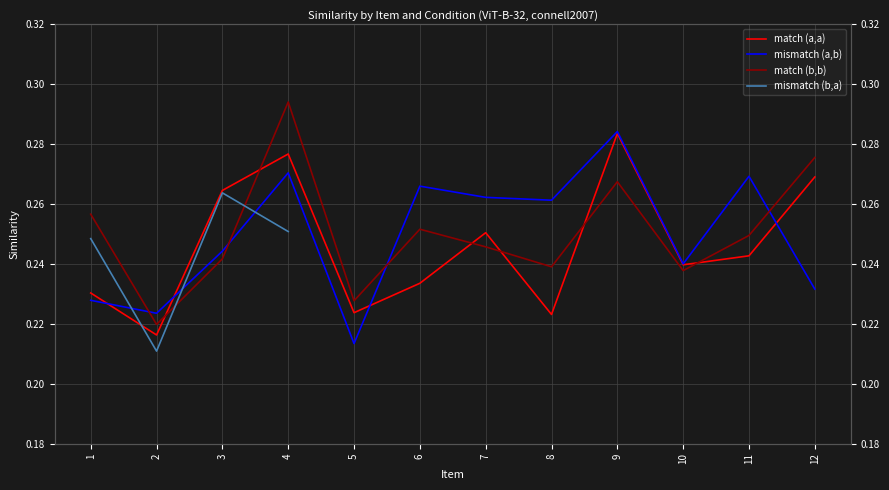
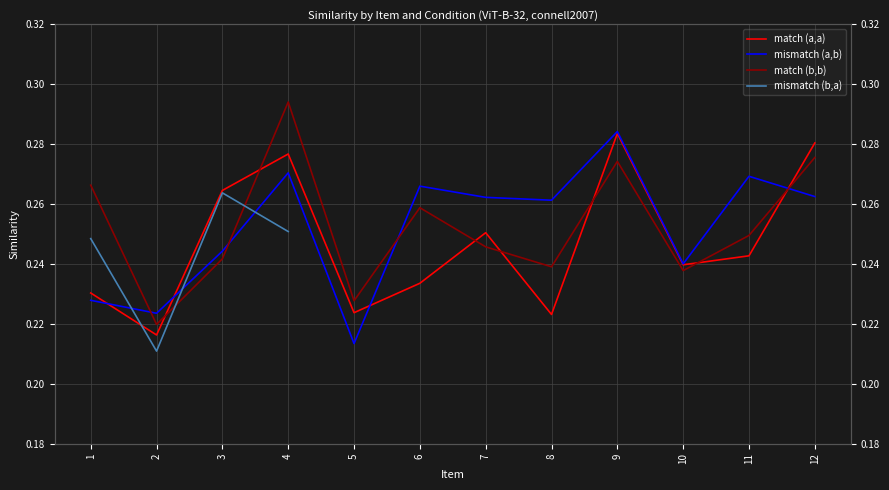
  {
    "match (a,a)": {
      "1": 0.230,
      "2": 0.216,
      "4": 0.277,
      "5": 0.224,
      "6": 0.234,
      "7": 0.250,
      "8": 0.223,
      "11": 0.243,
-     "12": 0.269
+     "12": 0.280
    },
    "mismatch (a,b)": {
      "1": 0.228,
      "2": 0.224,
      "3": 0.244,
      "4": 0.270,
      "5": 0.213,
      "6": 0.266,
      "7": 0.262,
      "8": 0.261,
      "11": 0.269,
-     "12": 0.232
+     "12": 0.263
    },
    "match (b,b)": {
-     "1": 0.257,
+     "1": 0.266,
      "2": 0.220,
      "3": 0.242,
      "4": 0.294,
      "5": 0.228,
-     "6": 0.252,
+     "6": 0.259,
      "7": 0.246,
      "8": 0.239,
-     "9": 0.267,
+     "9": 0.274,
      "10": 0.238,
      "11": 0.250,
      "12": 0.276
    },
    "mismatch (b,a)": {
      "1": 0.248,
      "2": 0.211,
      "4": 0.251
    }
  }
